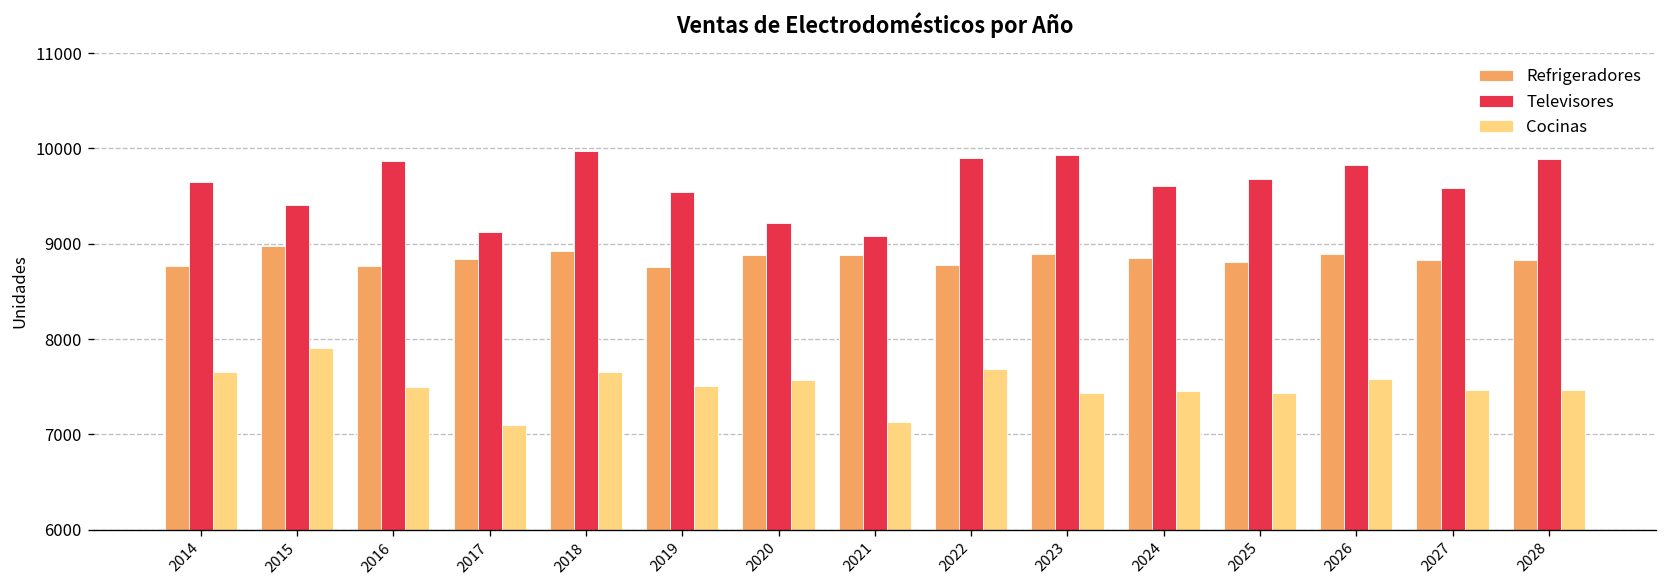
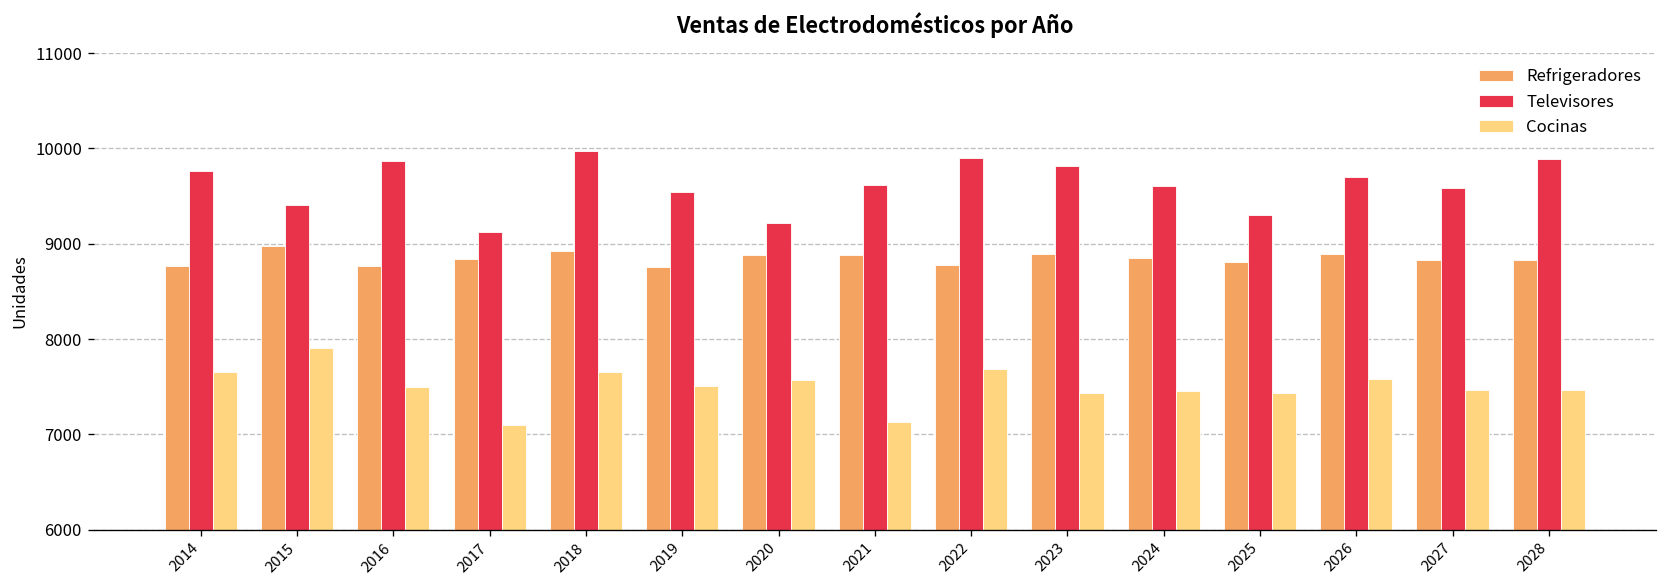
  {
    "Televisores": {
-     "2014": 9600,
+     "2014": 9800,
      "2015": 9400,
      "2016": 9900,
      "2017": 9100,
      "2018": 10000,
      "2019": 9500,
      "2020": 9200,
-     "2021": 9100,
+     "2021": 9600,
      "2022": 9900,
-     "2023": 9900,
+     "2023": 9800,
      "2024": 9600,
-     "2025": 9700,
-     "2026": 9800,
+     "2025": 9300,
+     "2026": 9700,
      "2027": 9600,
      "2028": 9900
    }
  }
